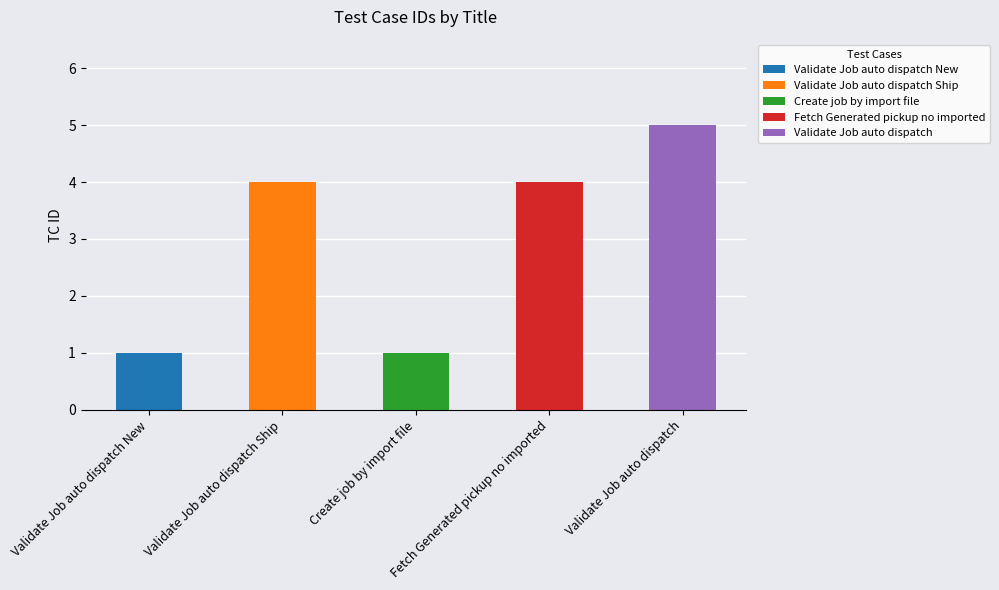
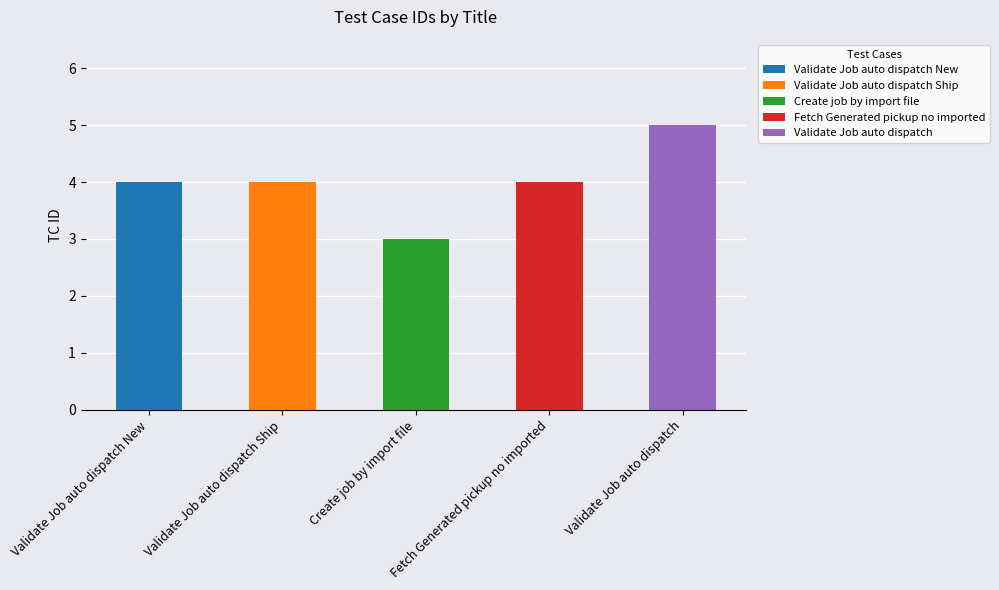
  {
-   "Validate Job auto dispatch New": 1,
+   "Validate Job auto dispatch New": 4,
    "Validate Job auto dispatch Ship": 4,
-   "Create job by import file": 1,
+   "Create job by import file": 3,
    "Fetch Generated pickup no imported": 4,
    "Validate Job auto dispatch": 5
  }
